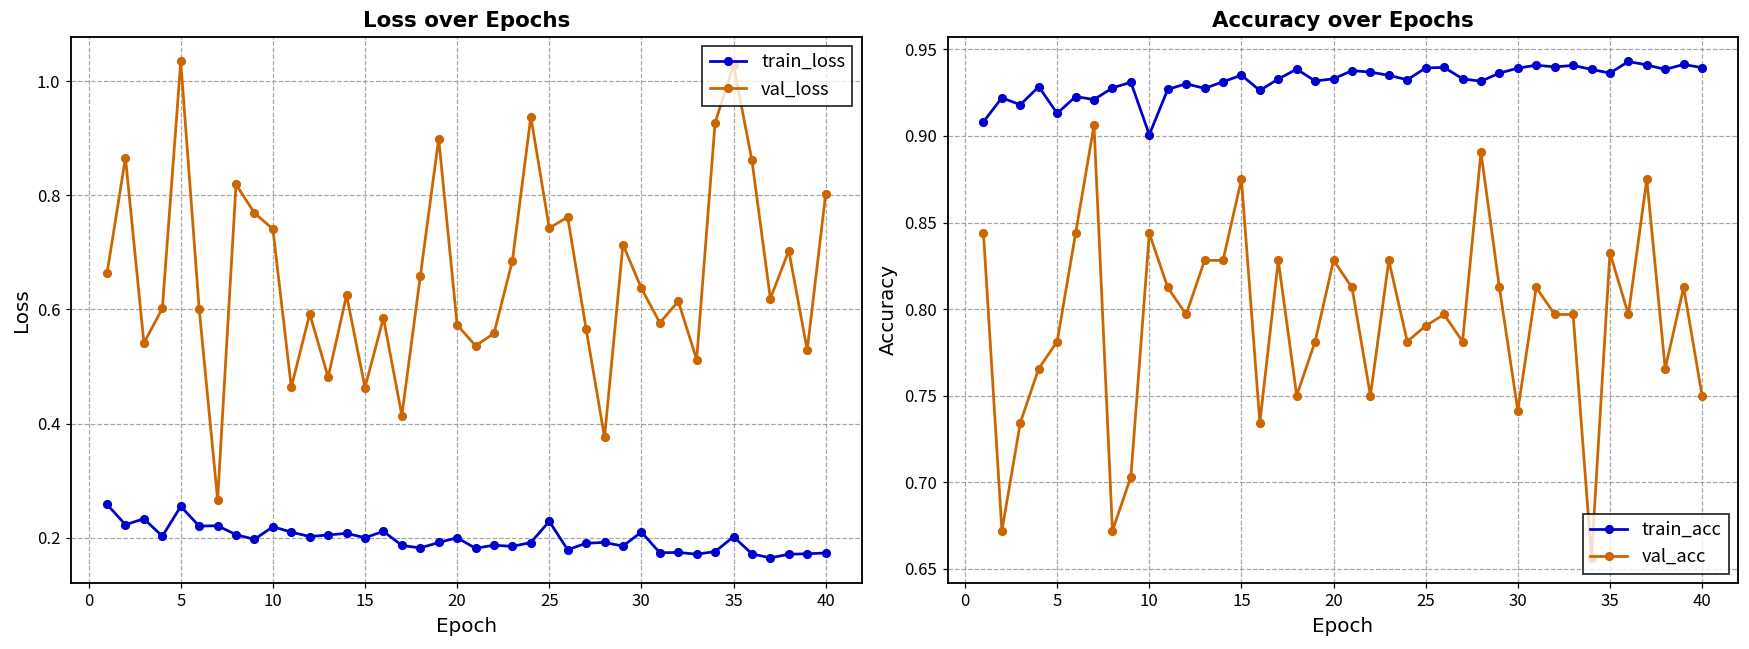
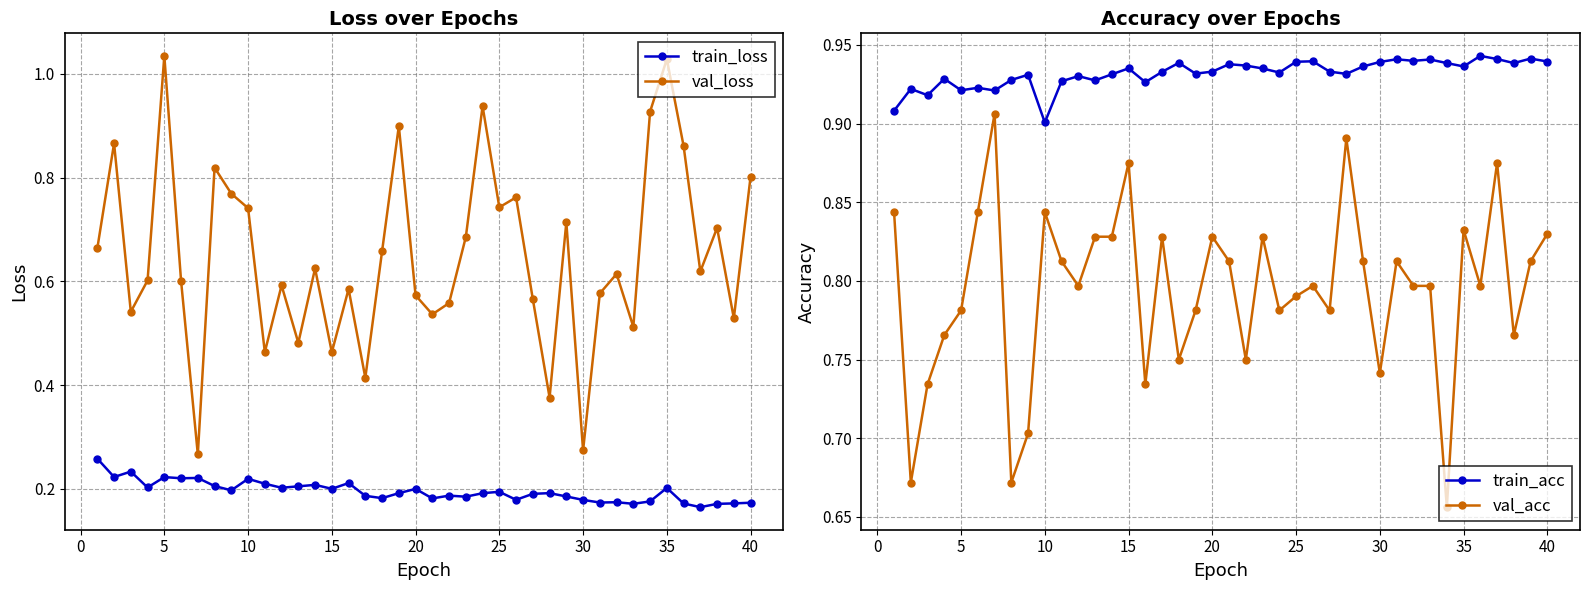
  {
    "Loss over Epochs": {
      "train_loss": {
-       "5": 0.26,
+       "5": 0.22,
        "10": 0.22,
        "15": 0.20,
        "20": 0.20,
-       "25": 0.23,
-       "30": 0.21,
+       "25": 0.19,
+       "30": 0.18,
        "35": 0.20,
        "40": 0.17
      },
      "val_loss": {
        "5": 1.03,
        "10": 0.74,
        "15": 0.46,
        "20": 0.57,
        "25": 0.74,
-       "30": 0.64,
+       "30": 0.27,
        "40": 0.80
      }
    },
    "Accuracy over Epochs": {
      "train_acc": {
-       "5": 0.913,
+       "5": 0.921,
        "10": 0.901,
        "15": 0.935,
        "20": 0.933,
        "25": 0.939,
        "30": 0.939,
        "35": 0.936,
        "40": 0.939
      },
      "val_acc": {
        "5": 0.78,
        "10": 0.844,
        "15": 0.875,
        "20": 0.828,
        "25": 0.79,
        "30": 0.74,
        "35": 0.832,
-       "40": 0.75
+       "40": 0.83
      }
    }
  }
